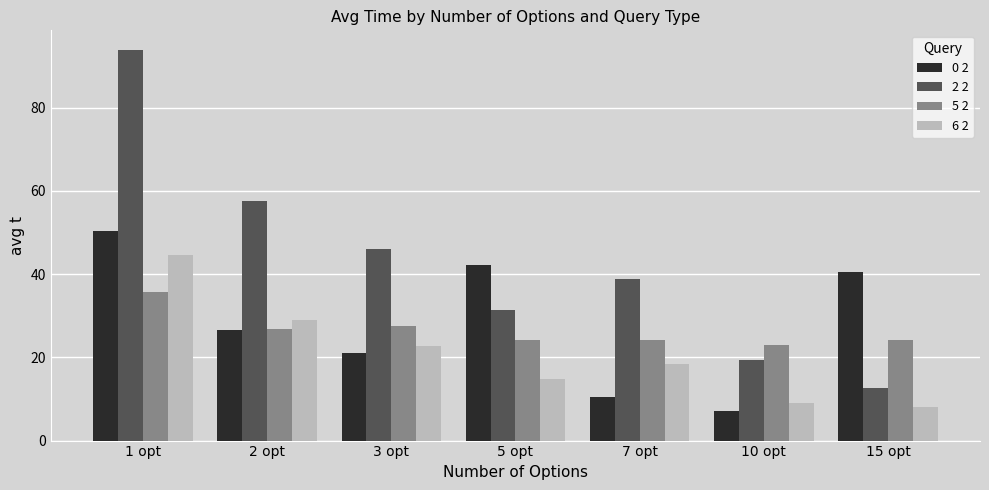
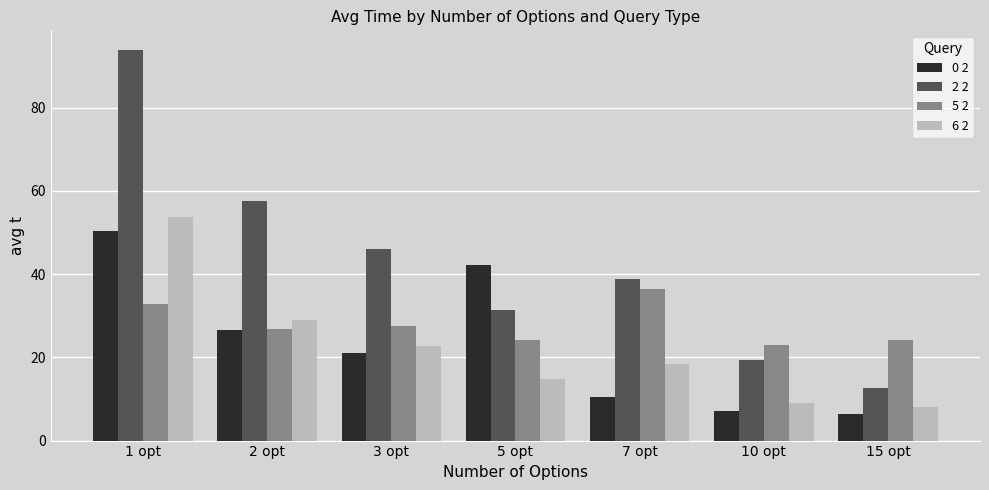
  {
    "0 2": {
      "1 opt": 50,
      "2 opt": 27,
      "3 opt": 21,
      "5 opt": 42,
      "7 opt": 10,
      "10 opt": 7,
-     "15 opt": 40
+     "15 opt": 6
    },
    "2 2": {
      "1 opt": 94,
      "2 opt": 58,
      "3 opt": 46,
      "5 opt": 31,
      "7 opt": 39,
      "10 opt": 19,
      "15 opt": 13
    },
    "5 2": {
-     "1 opt": 36,
+     "1 opt": 33,
      "2 opt": 27,
      "3 opt": 28,
      "5 opt": 24,
-     "7 opt": 24,
+     "7 opt": 36,
      "10 opt": 23,
      "15 opt": 24
    },
    "6 2": {
-     "1 opt": 45,
+     "1 opt": 54,
      "2 opt": 29,
      "3 opt": 23,
      "5 opt": 15,
      "7 opt": 18,
      "10 opt": 9,
      "15 opt": 8
    }
  }
